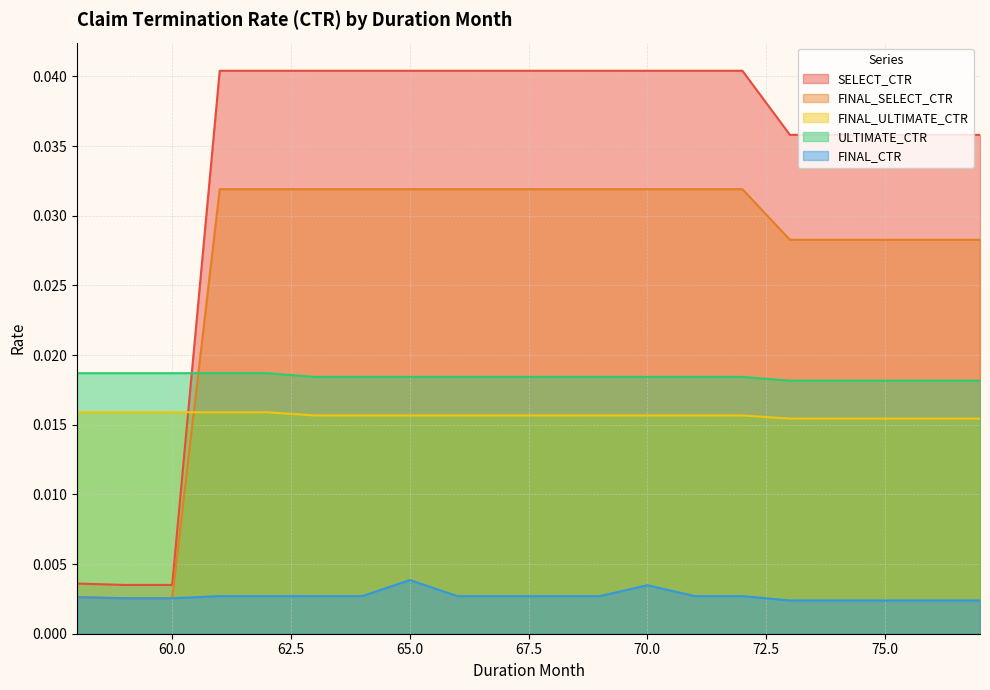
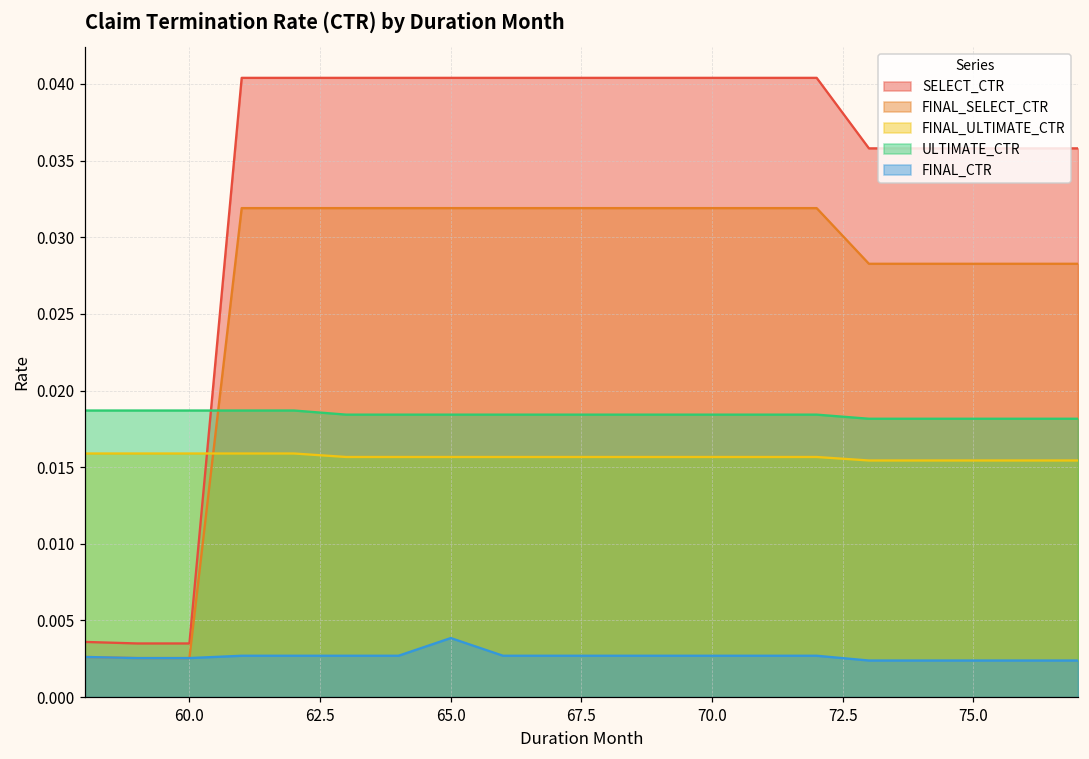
  {
    "ULTIMATE_CTR": {
      "60.0": 0.0187,
      "65.0": 0.0184,
      "70.0": 0.0184,
      "75.0": 0.0182
    },
    "FINAL_CTR": {
      "65.0": 0.0039,
-     "70.0": 0.0035,
+     "70.0": 0.0027,
      "75.0": 0.0024
    }
  }
